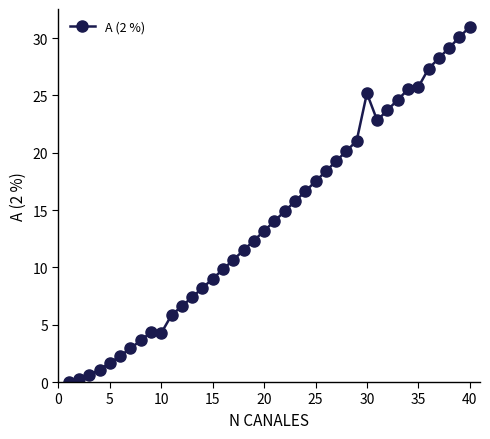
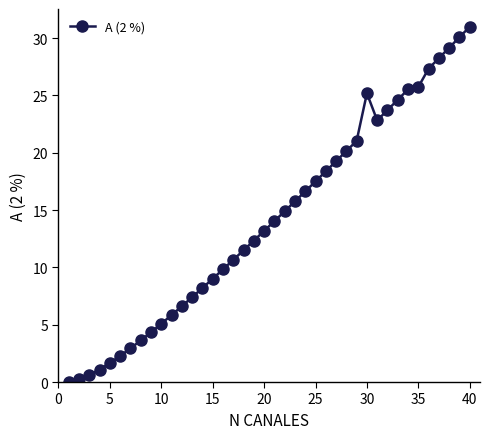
  {
    "5": 1.7,
-   "10": 4.3,
+   "10": 5.1,
    "15": 9.0,
    "20": 13.2,
    "25": 17.5,
    "30": 25.2,
    "35": 25.7,
    "40": 31.0
  }
